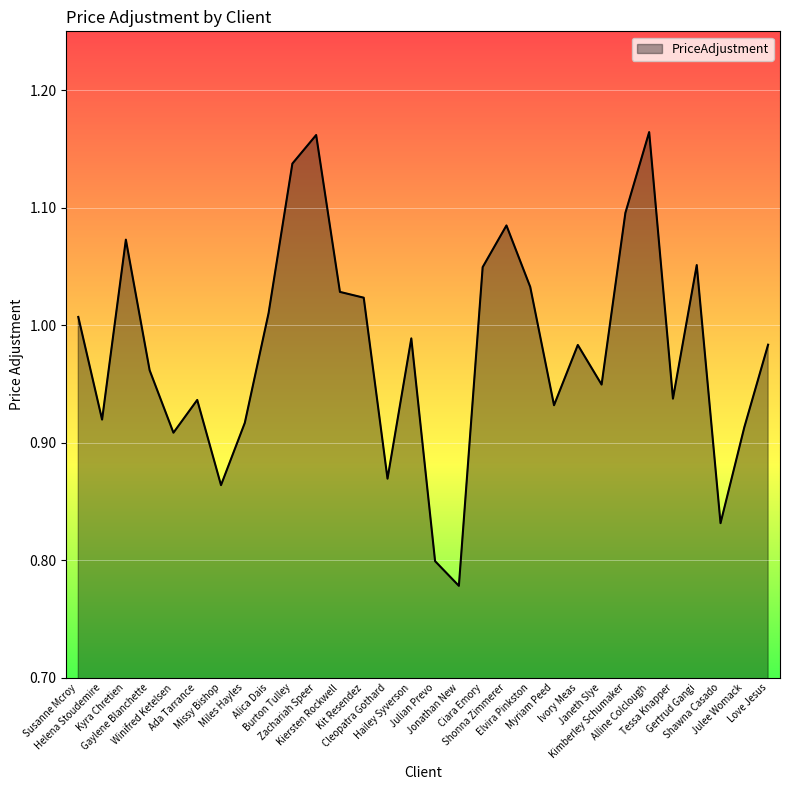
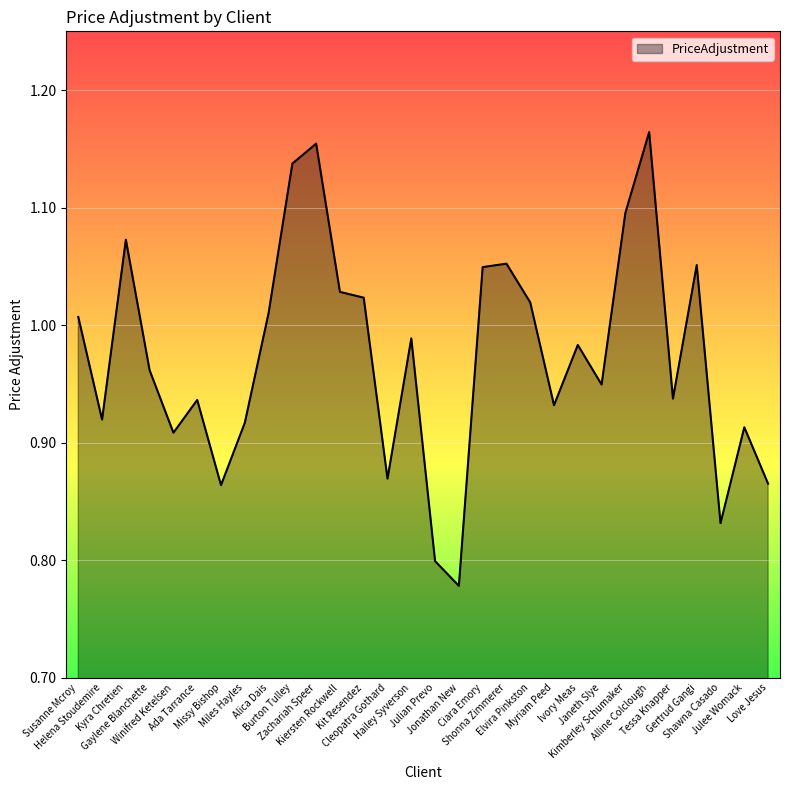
  {
    "Susanne Mcroy": 1.007,
    "Helena Stoudemire": 0.920,
    "Kyra Chretien": 1.073,
    "Gaylene Blanchette": 0.962,
    "Winifred Ketelsen": 0.909,
    "Ada Tarrance": 0.936,
    "Missy Bishop": 0.864,
    "Miles Hayles": 0.917,
    "Alica Dais": 1.010,
    "Burton Tulley": 1.137,
-   "Zachariah Speer": 1.162,
+   "Zachariah Speer": 1.154,
    "Kiersten Rockwell": 1.028,
    "Kit Resendez": 1.023,
    "Cleopatra Gothard": 0.869,
    "Hailey Syverson": 0.989,
    "Julian Prevo": 0.799,
    "Jonathan New": 0.778,
    "Ciara Emory": 1.049,
-   "Shonna Zimmerer": 1.085,
-   "Elvira Pinkston": 1.033,
+   "Shonna Zimmerer": 1.052,
+   "Elvira Pinkston": 1.019,
    "Myriam Peed": 0.932,
    "Ivory Meas": 0.983,
    "Janeth Slye": 0.949,
    "Kimberley Schumaker": 1.096,
    "Alline Colclough": 1.164,
    "Tessa Knapper": 0.938,
    "Gertrud Gangi": 1.051,
    "Shawna Casado": 0.832,
    "Julee Womack": 0.913,
-   "Love Jesus": 0.983
+   "Love Jesus": 0.865
  }
